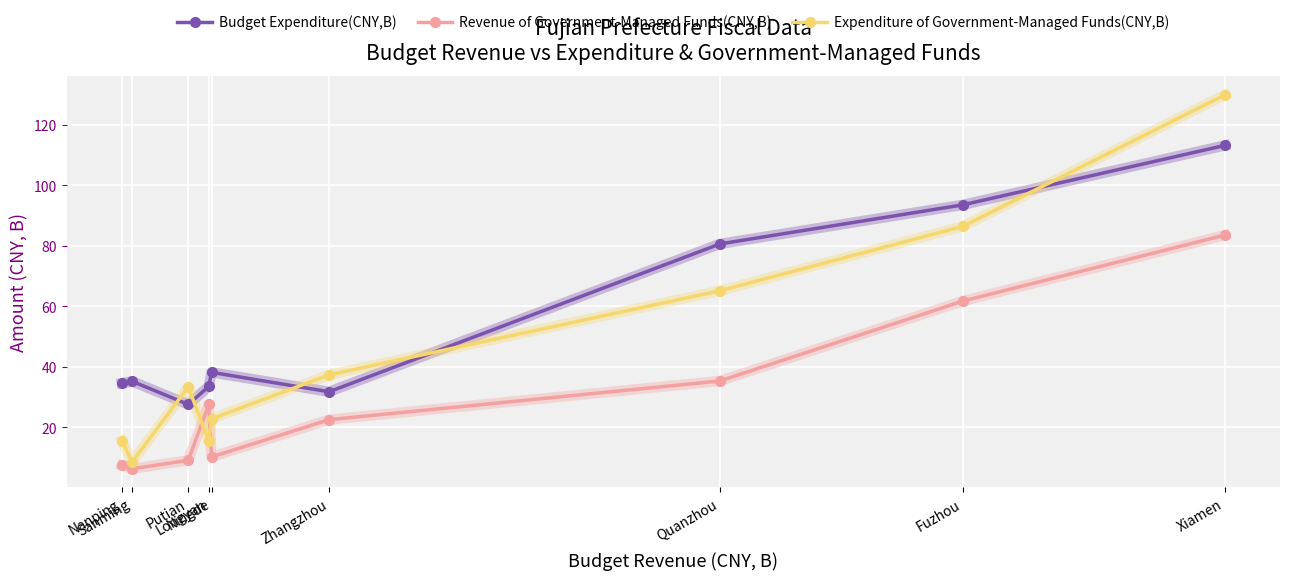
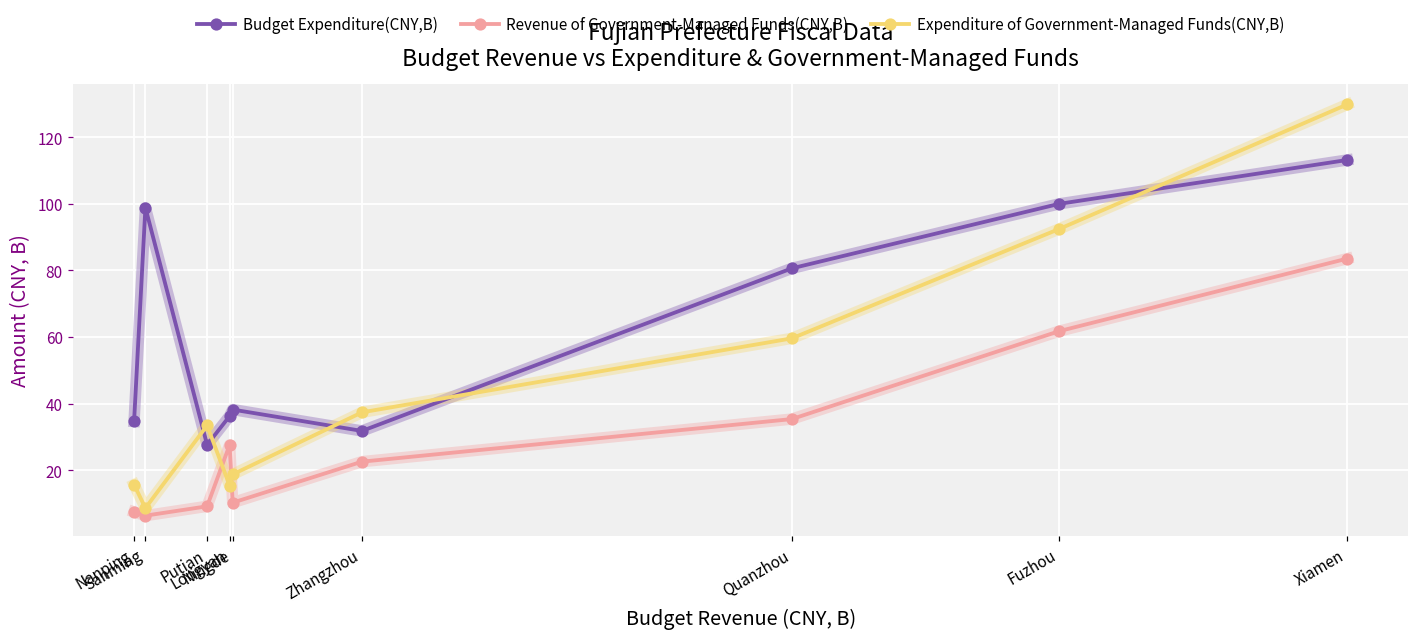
  {
    "Budget Expenditure(CNY,B)": {
      "Nanping": 35,
-     "Sanming": 35,
+     "Sanming": 99,
      "Putian": 28,
-     "Longyan": 34,
+     "Longyan": 36,
      "Ningde": 38,
      "Zhangzhou": 32,
      "Quanzhou": 81,
-     "Fuzhou": 94,
+     "Fuzhou": 100,
      "Xiamen": 113
    },
    "Revenue of Government-Managed Funds(CNY,B)": {
      "Nanping": 7,
      "Sanming": 6,
      "Putian": 9,
      "Longyan": 28,
      "Ningde": 10,
      "Zhangzhou": 23,
      "Quanzhou": 35,
      "Fuzhou": 62,
      "Xiamen": 84
    },
    "Expenditure of Government-Managed Funds(CNY,B)": {
      "Nanping": 16,
      "Sanming": 9,
      "Putian": 33,
      "Longyan": 15,
-     "Ningde": 23,
+     "Ningde": 19,
      "Zhangzhou": 37,
-     "Quanzhou": 65,
-     "Fuzhou": 86,
+     "Quanzhou": 60,
+     "Fuzhou": 92,
      "Xiamen": 130
    }
  }
